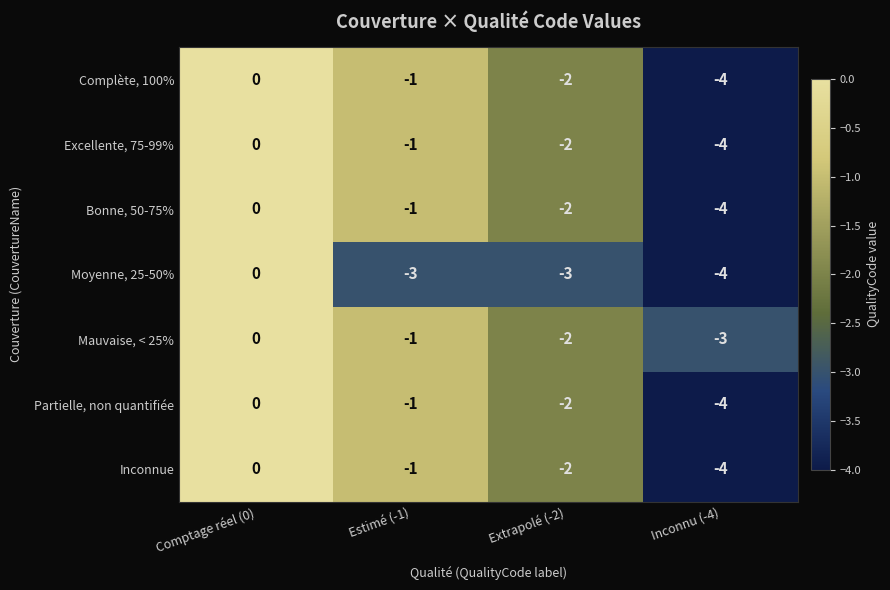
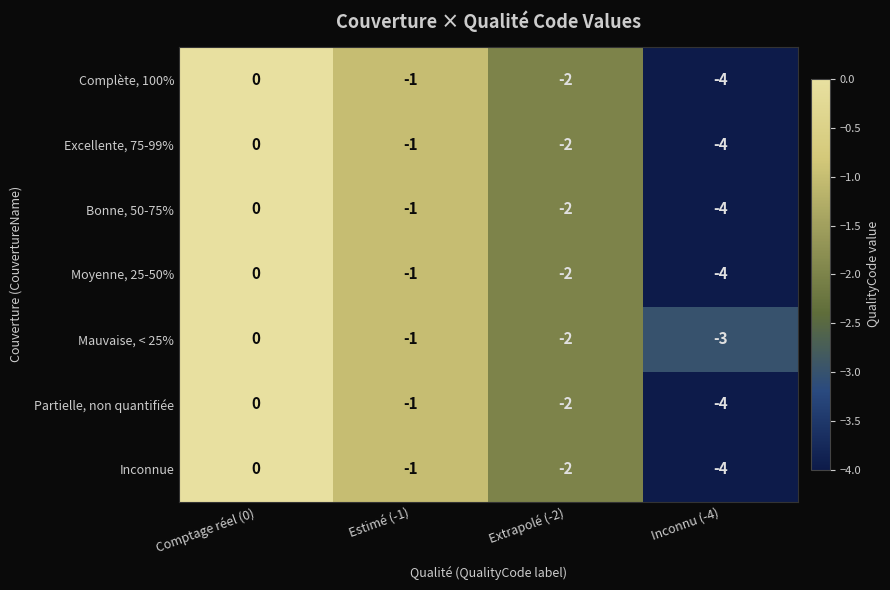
  {
    "Complète, 100%": {
      "Comptage réel (0)": 0,
      "Estimé (-1)": -1,
      "Extrapolé (-2)": -2,
      "Inconnu (-4)": -4
    },
    "Excellente, 75-99%": {
      "Comptage réel (0)": 0,
      "Estimé (-1)": -1,
      "Extrapolé (-2)": -2,
      "Inconnu (-4)": -4
    },
    "Bonne, 50-75%": {
      "Comptage réel (0)": 0,
      "Estimé (-1)": -1,
      "Extrapolé (-2)": -2,
      "Inconnu (-4)": -4
    },
    "Moyenne, 25-50%": {
      "Comptage réel (0)": 0,
-     "Estimé (-1)": -3,
-     "Extrapolé (-2)": -3,
+     "Estimé (-1)": -1,
+     "Extrapolé (-2)": -2,
      "Inconnu (-4)": -4
    },
    "Mauvaise, < 25%": {
      "Comptage réel (0)": 0,
      "Estimé (-1)": -1,
      "Extrapolé (-2)": -2,
      "Inconnu (-4)": -3
    },
    "Partielle, non quantifiée": {
      "Comptage réel (0)": 0,
      "Estimé (-1)": -1,
      "Extrapolé (-2)": -2,
      "Inconnu (-4)": -4
    },
    "Inconnue": {
      "Comptage réel (0)": 0,
      "Estimé (-1)": -1,
      "Extrapolé (-2)": -2,
      "Inconnu (-4)": -4
    }
  }
